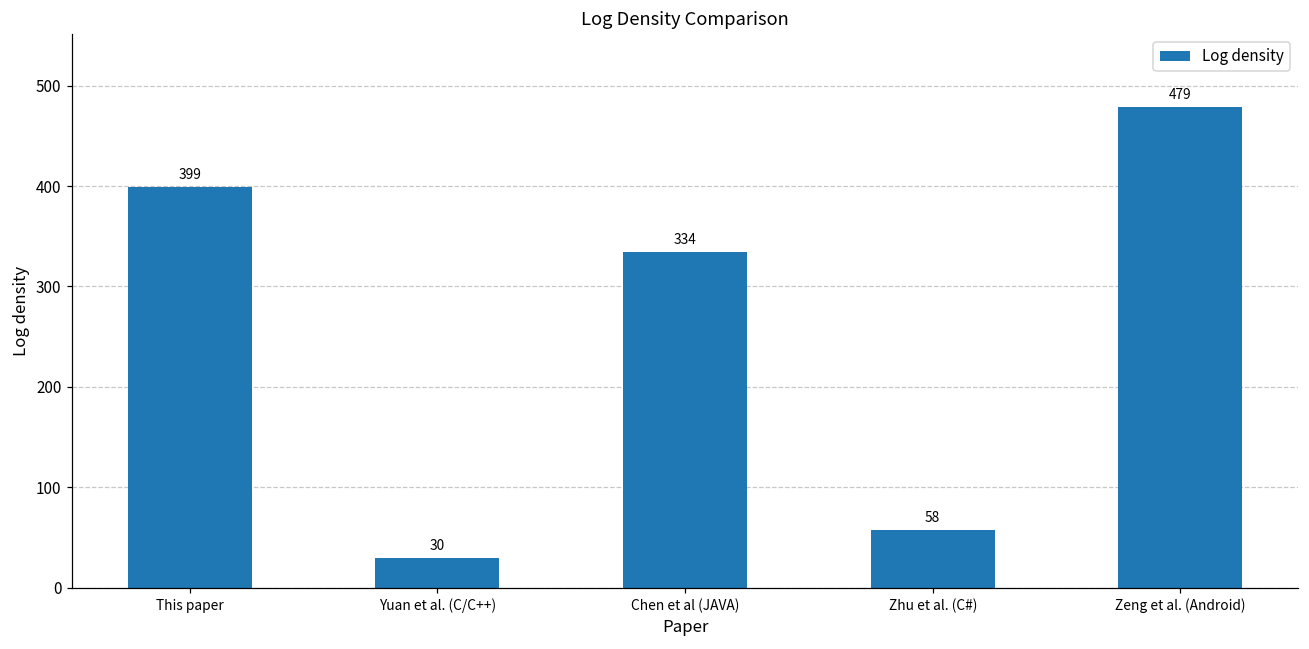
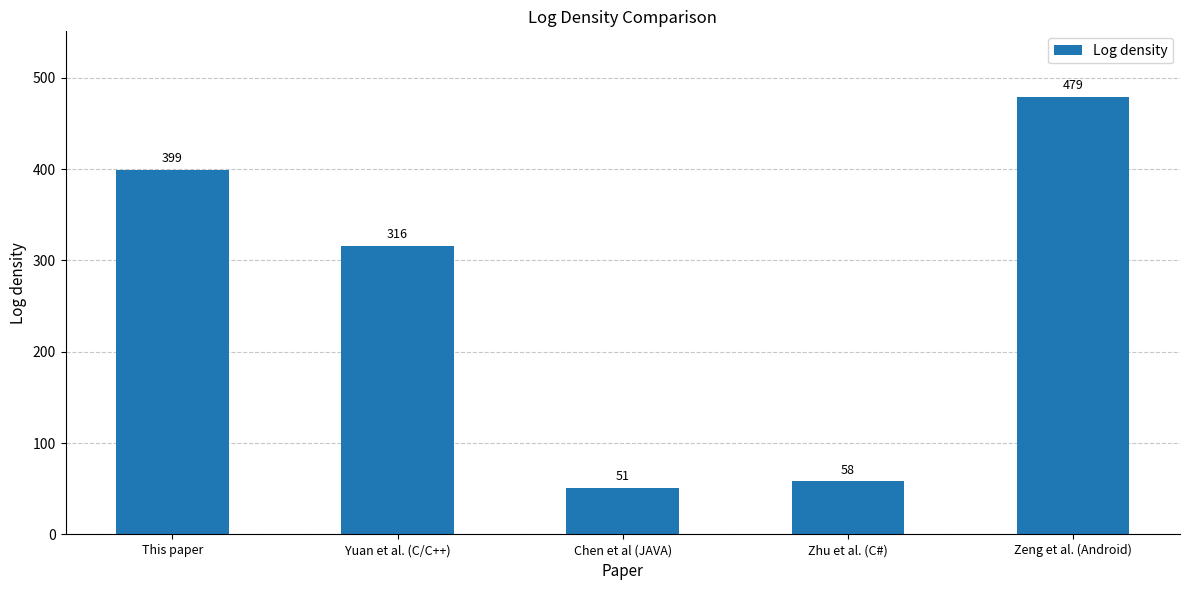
  {
    "This paper": 399,
-   "Yuan et al. (C/C++)": 30,
-   "Chen et al (JAVA)": 334,
+   "Yuan et al. (C/C++)": 316,
+   "Chen et al (JAVA)": 51,
    "Zhu et al. (C#)": 58,
    "Zeng et al. (Android)": 479
  }
